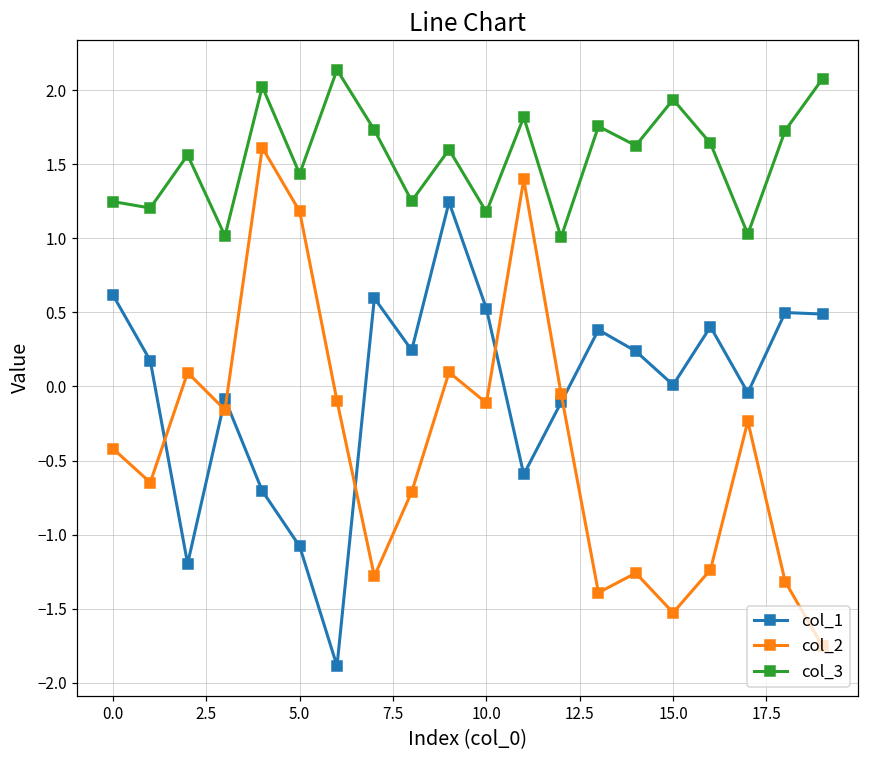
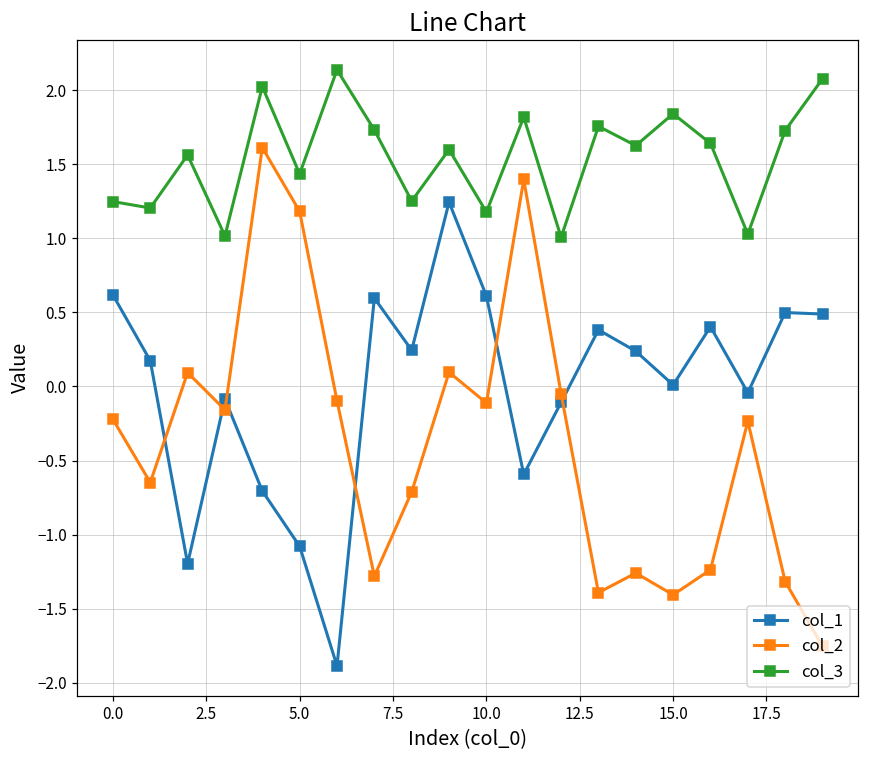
  {
    "col_1": {
      "0.0": 0.62,
      "5.0": -1.08,
-     "10.0": 0.53,
+     "10.0": 0.61,
      "15.0": 0.01
    },
    "col_2": {
-     "0.0": -0.42,
+     "0.0": -0.22,
      "5.0": 1.18,
      "10.0": -0.11,
-     "15.0": -1.53
+     "15.0": -1.41
    },
    "col_3": {
      "0.0": 1.25,
      "5.0": 1.43,
      "10.0": 1.18,
-     "15.0": 1.94
+     "15.0": 1.84
    }
  }
